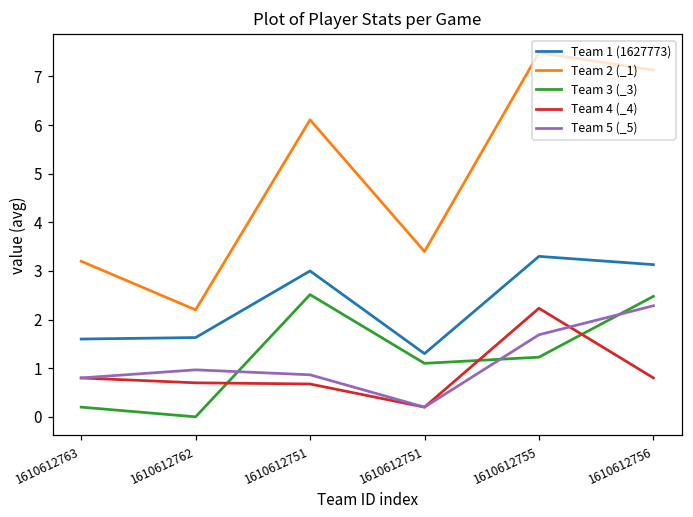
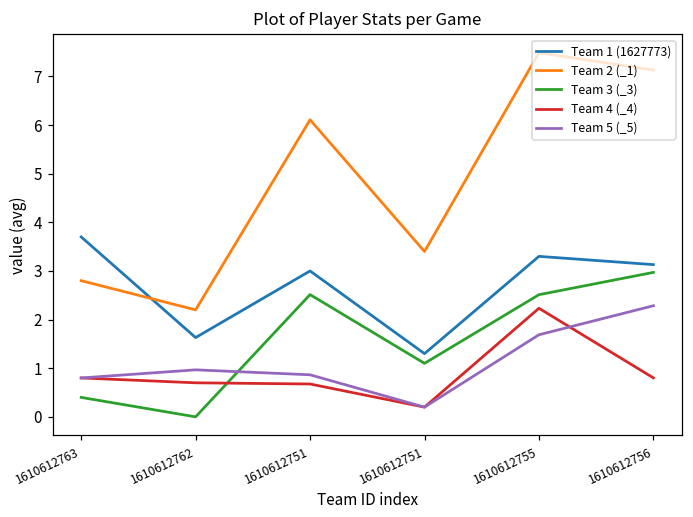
  {
    "Team 1 (1627773)": {
-     "1610612763": 1.6,
+     "1610612763": 3.7,
      "1610612762": 1.6,
      "1610612755": 3.3,
      "1610612756": 3.1
    },
    "Team 2 (_1)": {
-     "1610612763": 3.2,
+     "1610612763": 2.8,
      "1610612762": 2.2
    },
    "Team 3 (_3)": {
-     "1610612763": 0.2,
+     "1610612763": 0.4,
      "1610612762": 0.0,
-     "1610612755": 1.2,
-     "1610612756": 2.5
+     "1610612755": 2.5,
+     "1610612756": 3.0
    },
    "Team 4 (_4)": {
      "1610612762": 0.7,
      "1610612755": 2.2,
      "1610612756": 0.8
    },
    "Team 5 (_5)": {
      "1610612762": 1.0,
      "1610612755": 1.7,
      "1610612756": 2.3
    }
  }
